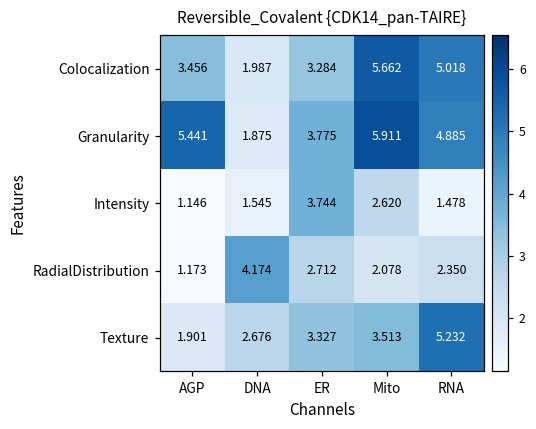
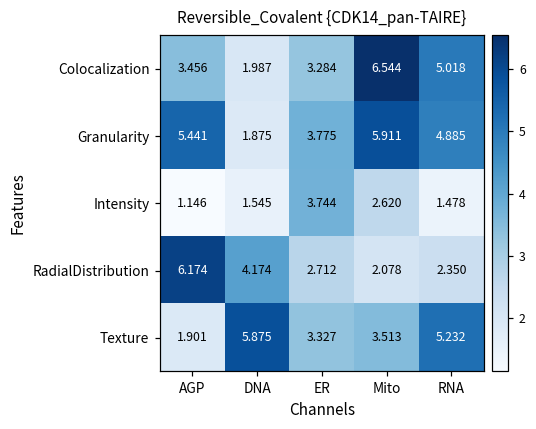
  {
    "Colocalization": {
      "AGP": 3.456,
      "DNA": 1.987,
      "ER": 3.284,
-     "Mito": 5.662,
+     "Mito": 6.544,
      "RNA": 5.018
    },
    "Granularity": {
      "AGP": 5.441,
      "DNA": 1.875,
      "ER": 3.775,
      "Mito": 5.911,
      "RNA": 4.885
    },
    "Intensity": {
      "AGP": 1.146,
      "DNA": 1.545,
      "ER": 3.744,
      "Mito": 2.620,
      "RNA": 1.478
    },
    "RadialDistribution": {
-     "AGP": 1.173,
+     "AGP": 6.174,
      "DNA": 4.174,
      "ER": 2.712,
      "Mito": 2.078,
      "RNA": 2.350
    },
    "Texture": {
      "AGP": 1.901,
-     "DNA": 2.676,
+     "DNA": 5.875,
      "ER": 3.327,
      "Mito": 3.513,
      "RNA": 5.232
    }
  }
